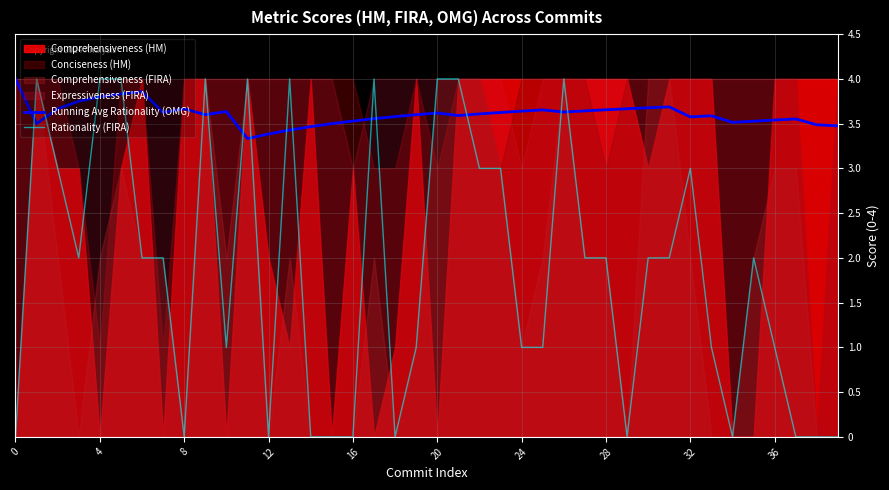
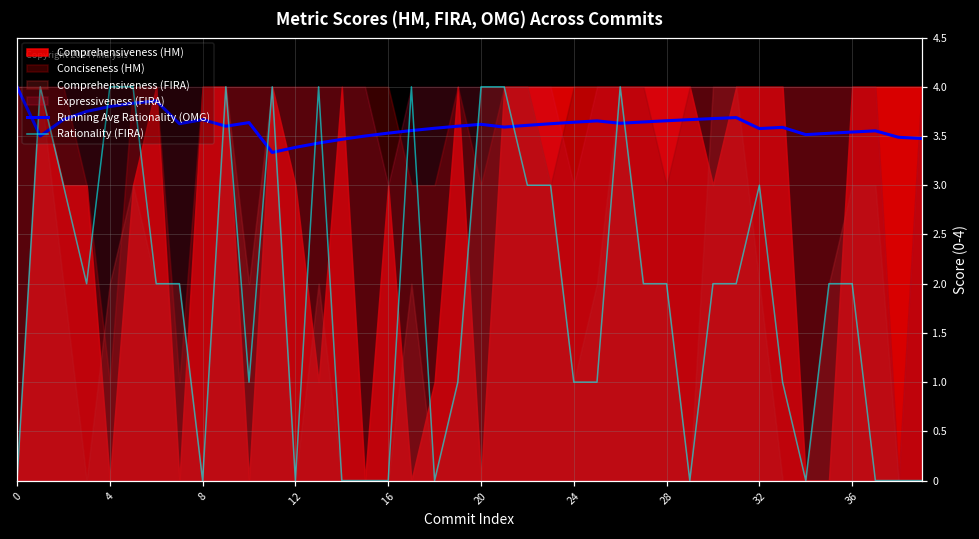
  {
    "Comprehensiveness (HM)": {
      "4": 0,
-     "12": 2,
+     "12": 3,
      "20": 0
    },
    "Running Avg Rationality (OMG)": {
      "12": 3.4,
      "16": 3.5,
      "20": 3.6,
      "24": 3.6,
      "28": 3.7,
      "32": 3.6,
      "36": 3.5
    },
    "Rationality (FIRA)": {
      "32": 3,
-     "36": 1
+     "36": 2
    }
  }
